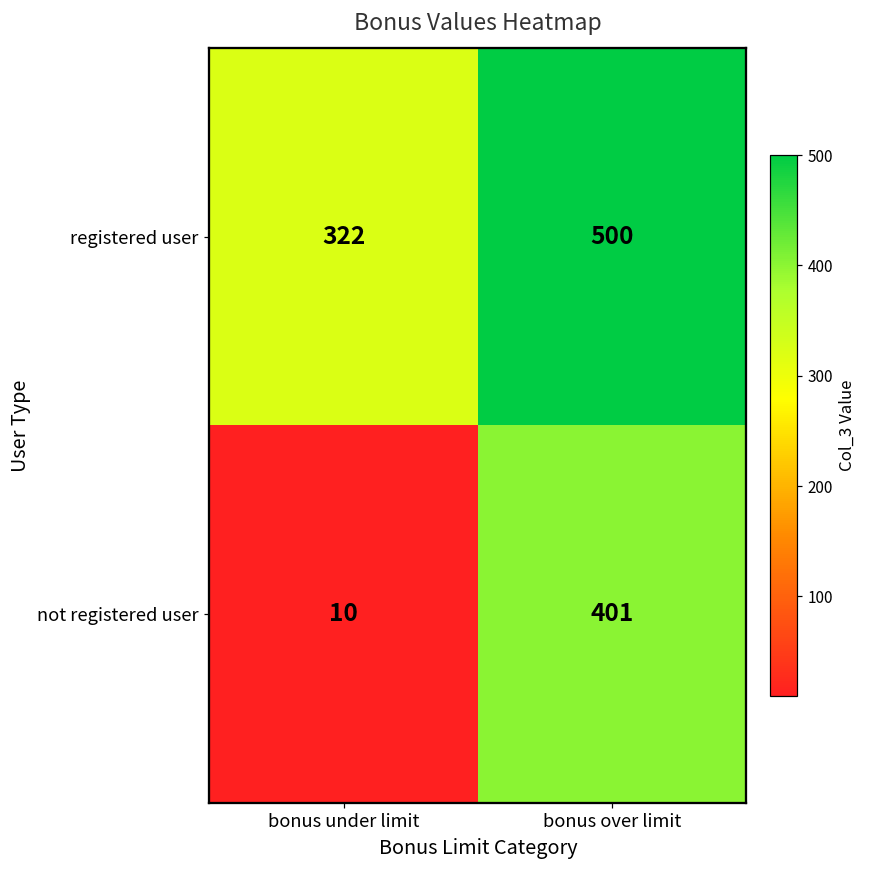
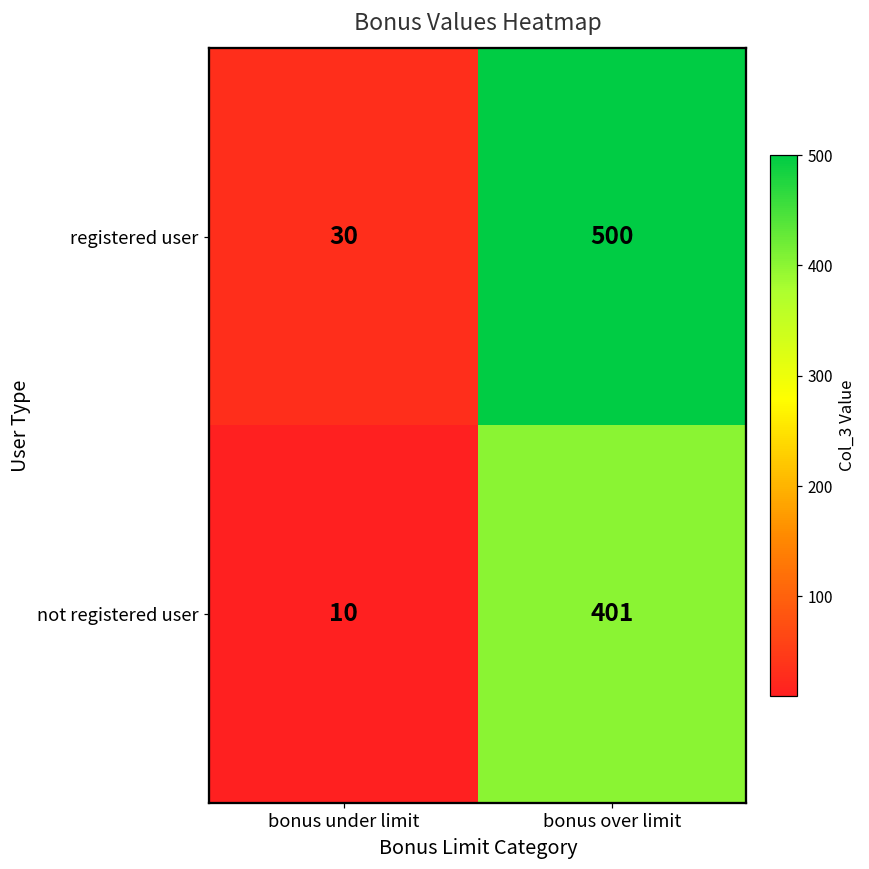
  {
    "registered user": {
-     "bonus under limit": 322,
+     "bonus under limit": 30,
      "bonus over limit": 500
    },
    "not registered user": {
      "bonus under limit": 10,
      "bonus over limit": 401
    }
  }
